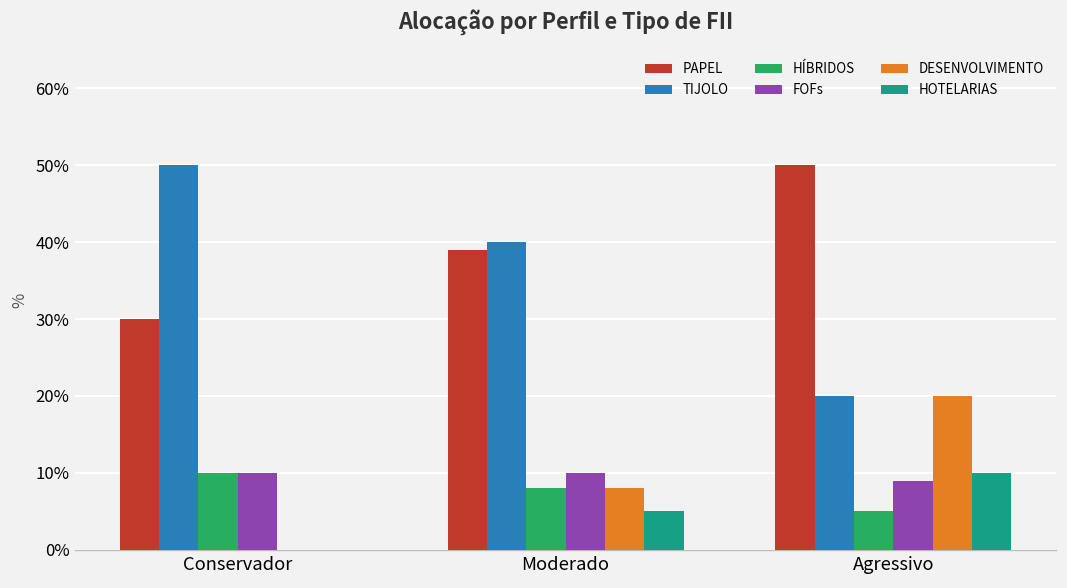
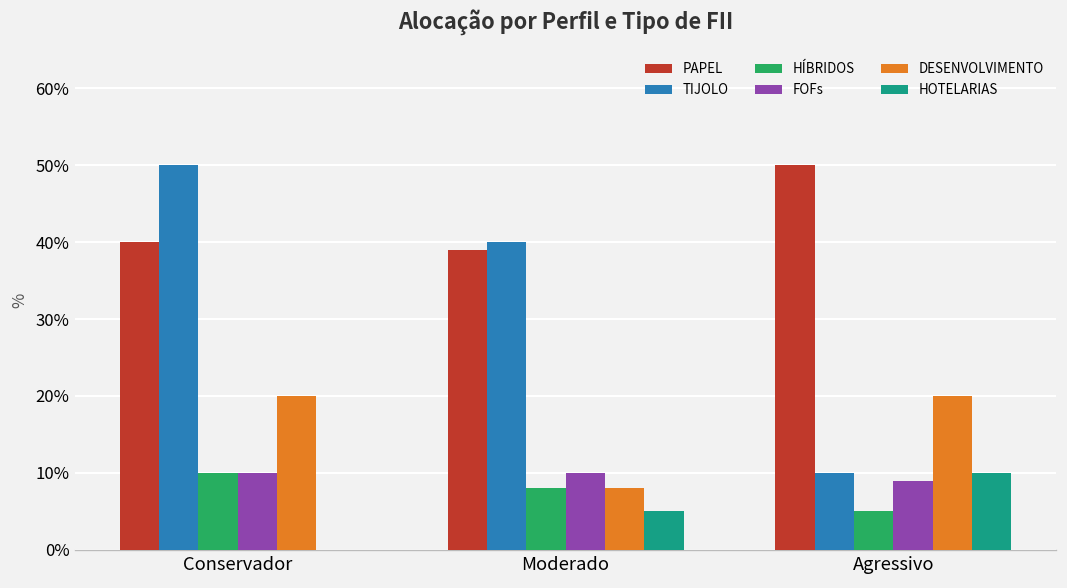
  {
    "PAPEL": {
-     "Conservador": "30%",
+     "Conservador": "40%",
      "Moderado": "39%",
      "Agressivo": "50%"
    },
    "TIJOLO": {
      "Conservador": "50%",
      "Moderado": "40%",
-     "Agressivo": "20%"
+     "Agressivo": "10%"
    },
    "FOFs": {
      "Conservador": "10%",
      "Moderado": "10%",
      "Agressivo": "9%"
    },
    "DESENVOLVIMENTO": {
-     "Conservador": "0%",
+     "Conservador": "20%",
      "Moderado": "8%",
      "Agressivo": "20%"
    }
  }
